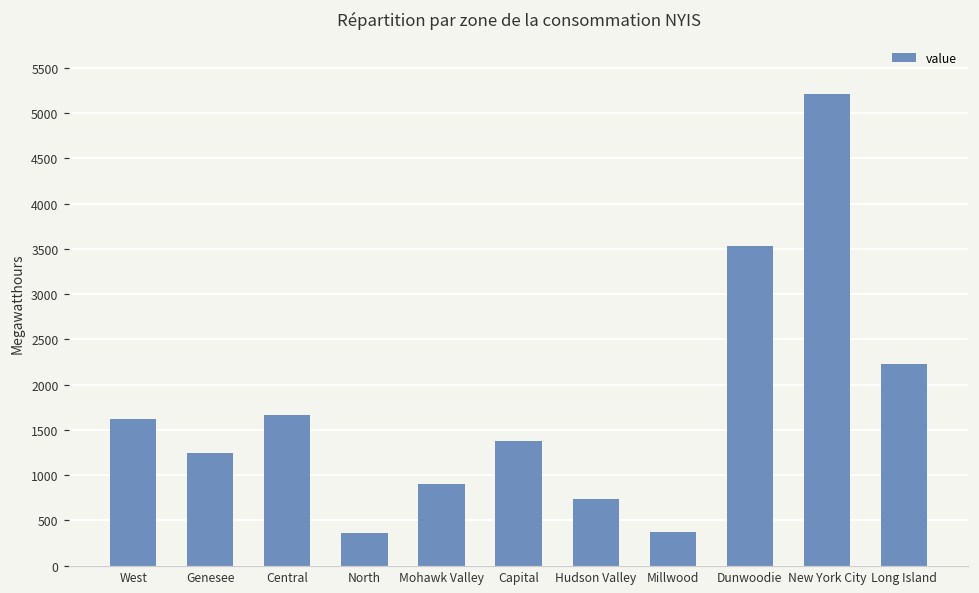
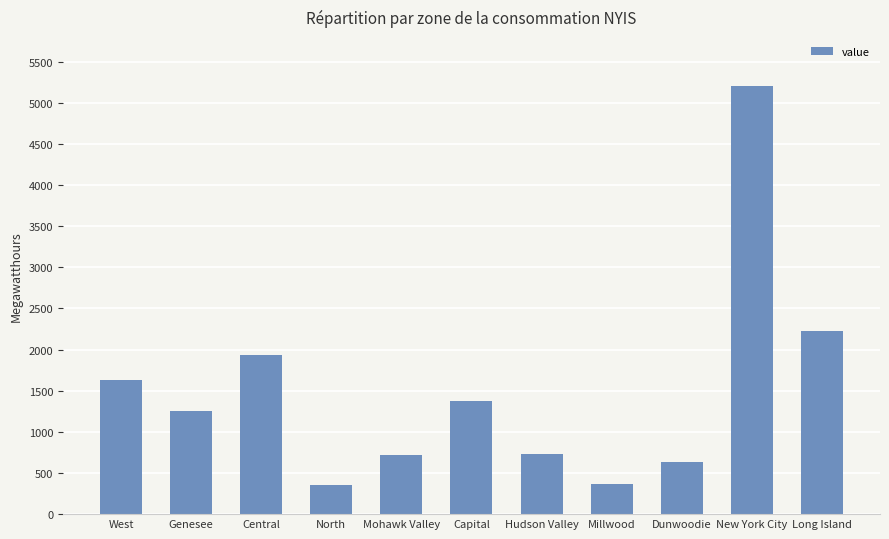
  {
    "West": 1600,
    "Genesee": 1200,
-   "Central": 1700,
+   "Central": 1900,
    "North": 400,
-   "Mohawk Valley": 900,
+   "Mohawk Valley": 700,
    "Capital": 1400,
    "Hudson Valley": 700,
    "Millwood": 400,
-   "Dunwoodie": 3500,
+   "Dunwoodie": 600,
    "New York City": 5200,
    "Long Island": 2200
  }
